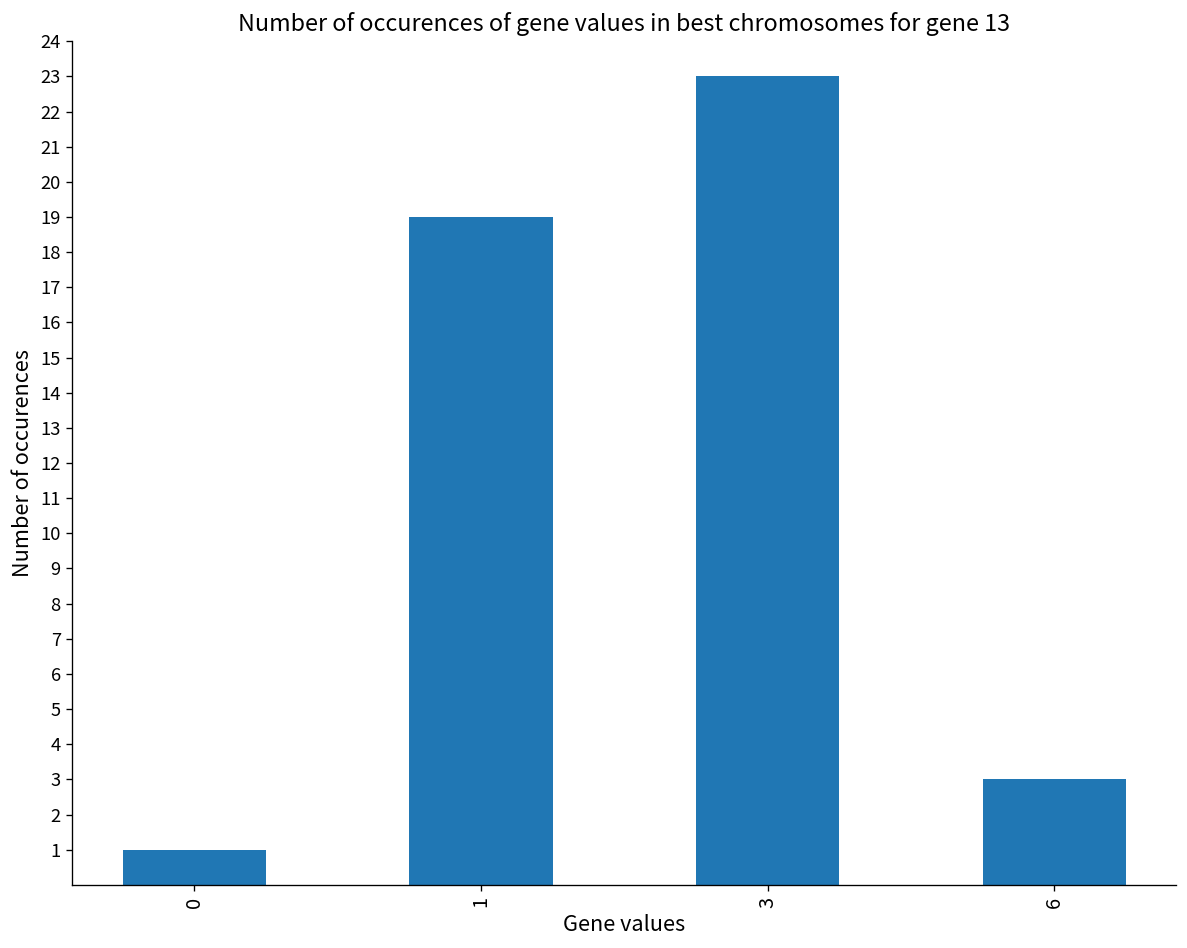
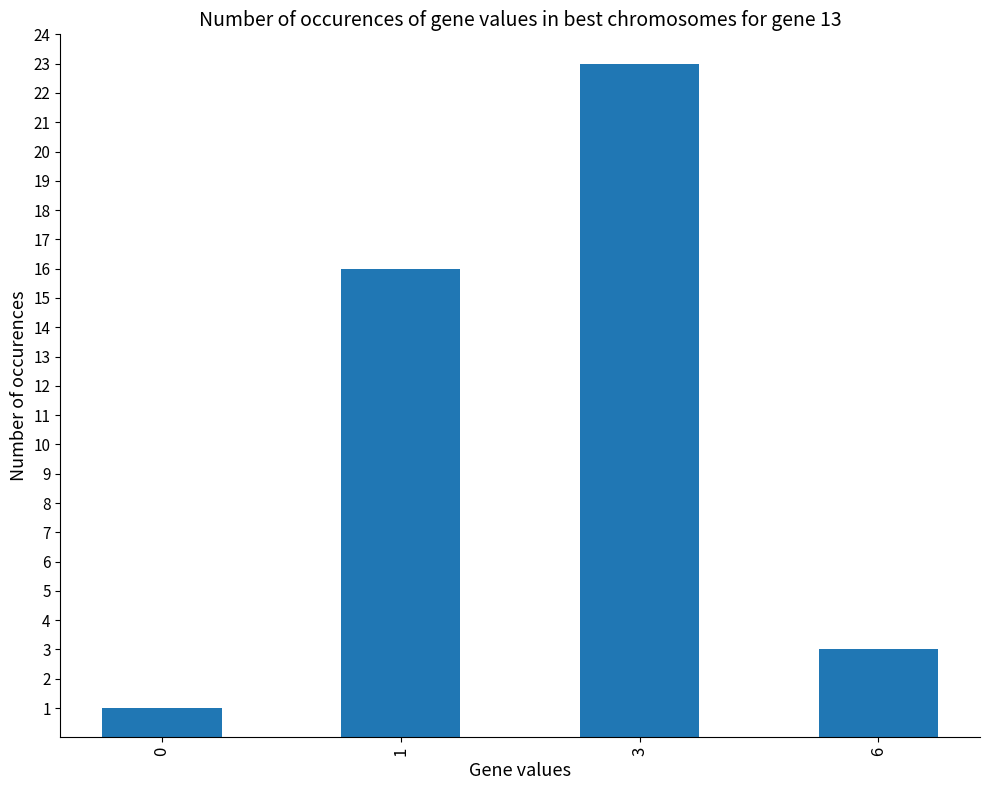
  {
    "0": 1,
-   "1": 19,
+   "1": 16,
    "3": 23,
    "6": 3
  }
